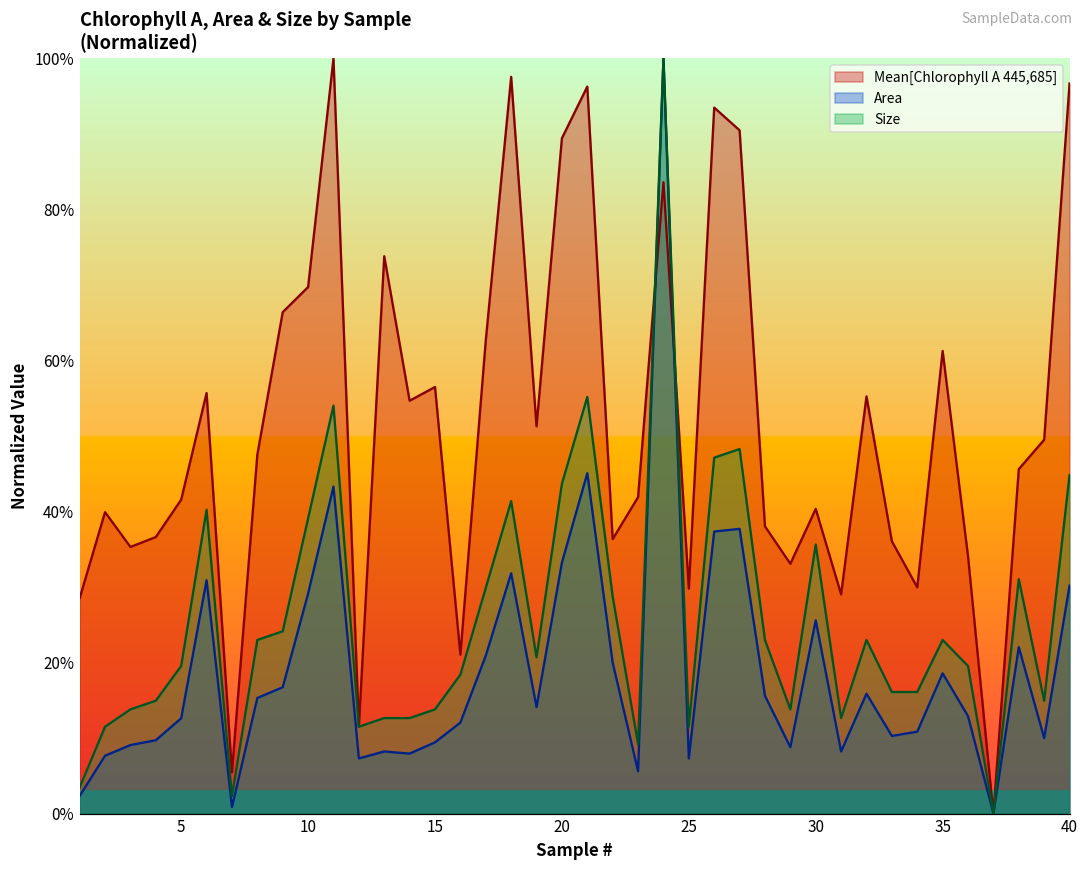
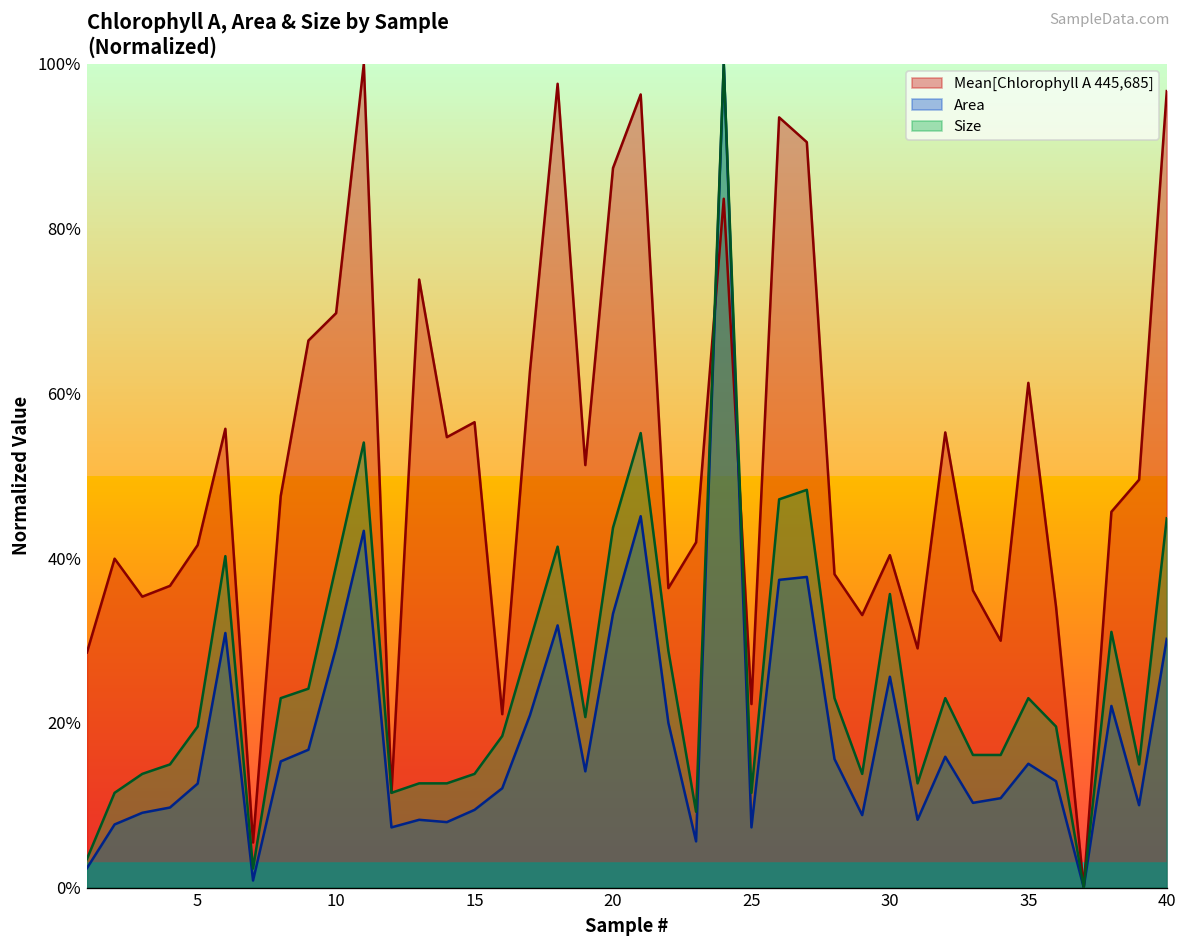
  {
    "Mean[Chlorophyll A 445,685]": {
      "5": "42%",
      "10": "70%",
      "15": "56%",
-     "20": "89%",
-     "25": "30%",
+     "20": "87%",
+     "25": "22%",
      "30": "40%",
      "35": "61%",
      "40": "97%"
    },
    "Area": {
      "5": "13%",
      "10": "29%",
      "15": "9%",
      "20": "33%",
      "25": "7%",
      "30": "26%",
-     "35": "19%",
+     "35": "15%",
      "40": "30%"
    },
    "Size": {
      "5": "20%",
      "10": "39%",
      "15": "14%",
      "20": "44%",
      "25": "11%",
      "30": "36%",
      "35": "23%",
      "40": "45%"
    }
  }
